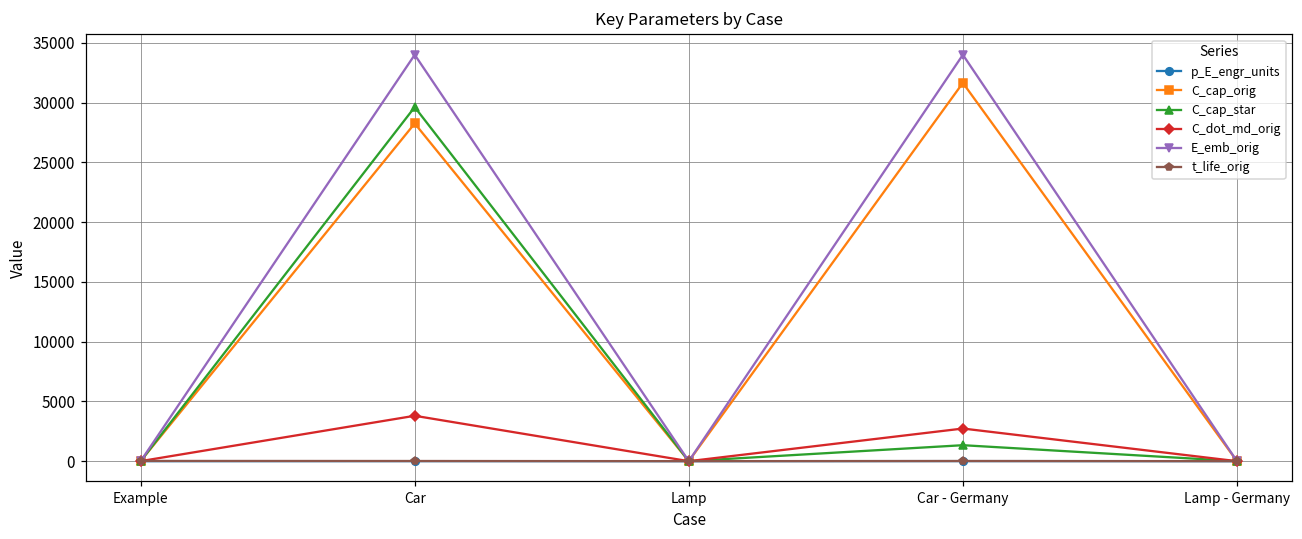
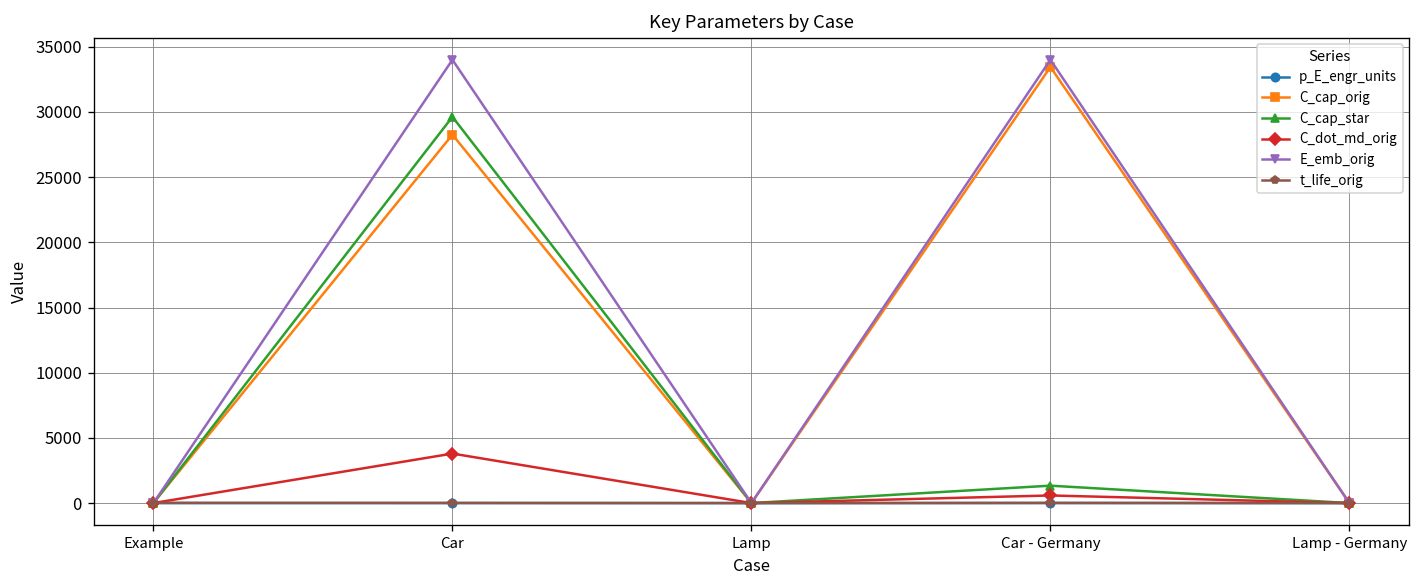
  {
    "t_life_orig": {
      "Car": 0,
      "Car - Germany": 0
    },
    "C_cap_orig": {
      "Car": 28300,
-     "Car - Germany": 31600
+     "Car - Germany": 33400
    },
    "C_cap_star": {
      "Car": 29600,
      "Car - Germany": 1300
    },
    "C_dot_md_orig": {
      "Car": 3800,
-     "Car - Germany": 2700
+     "Car - Germany": 600
    },
    "E_emb_orig": {
      "Car": 34000,
      "Car - Germany": 34000
    }
  }
